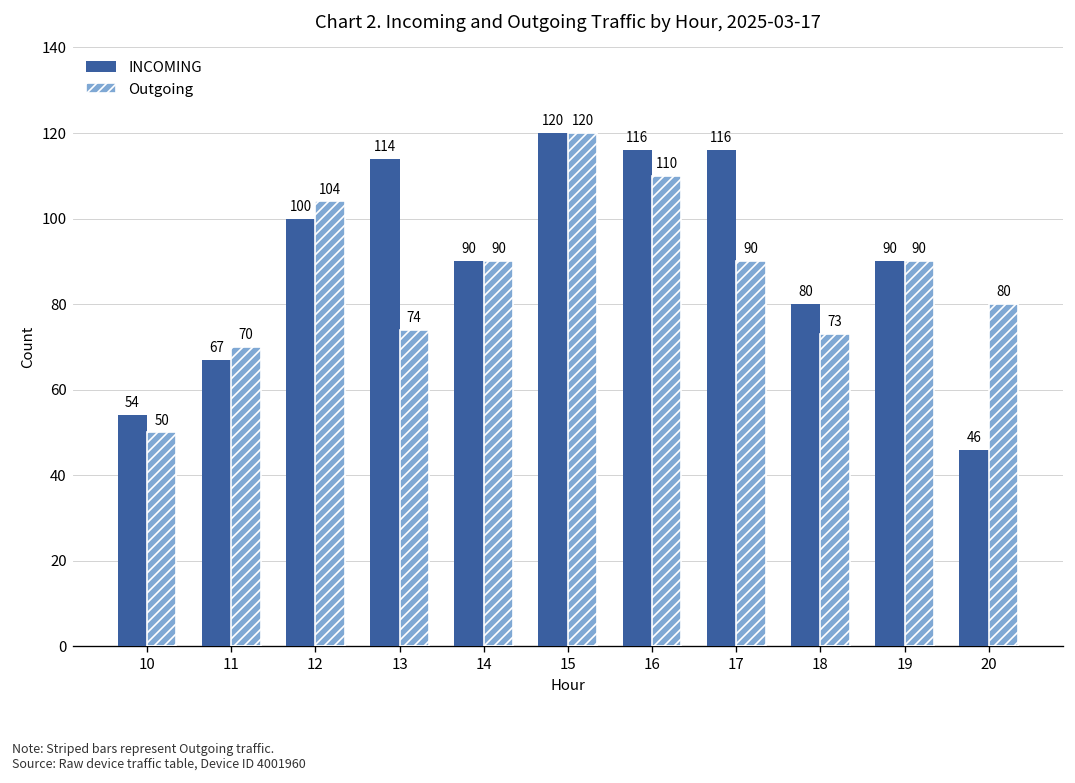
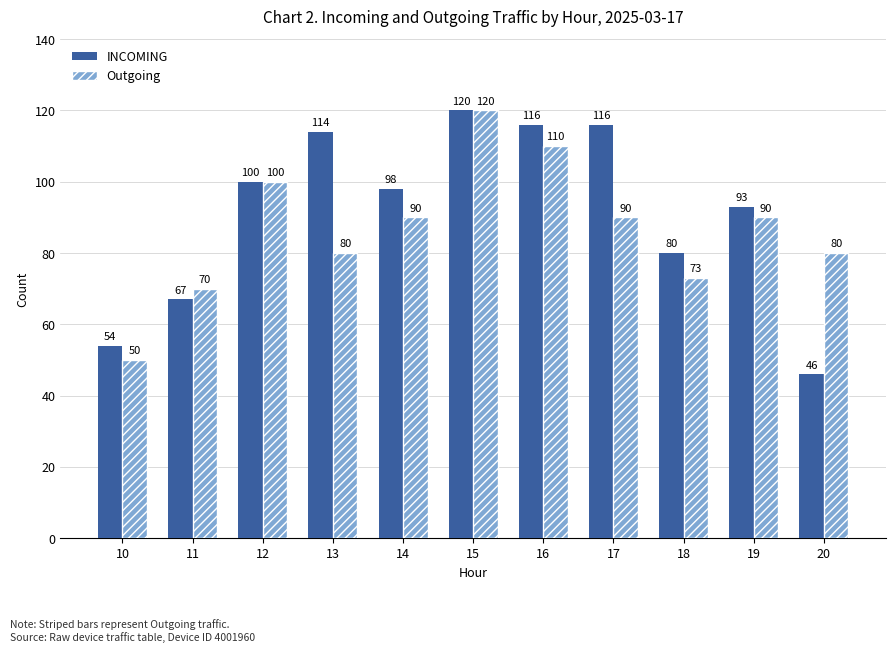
  {
    "INCOMING": {
      "10": 54,
      "11": 67,
      "12": 100,
      "13": 114,
-     "14": 90,
+     "14": 98,
      "15": 120,
      "16": 116,
      "17": 116,
      "18": 80,
-     "19": 90,
+     "19": 93,
      "20": 46
    },
    "Outgoing": {
      "10": 50,
      "11": 70,
-     "12": 104,
-     "13": 74,
+     "12": 100,
+     "13": 80,
      "14": 90,
      "15": 120,
      "16": 110,
      "17": 90,
      "18": 73,
      "19": 90,
      "20": 80
    }
  }
